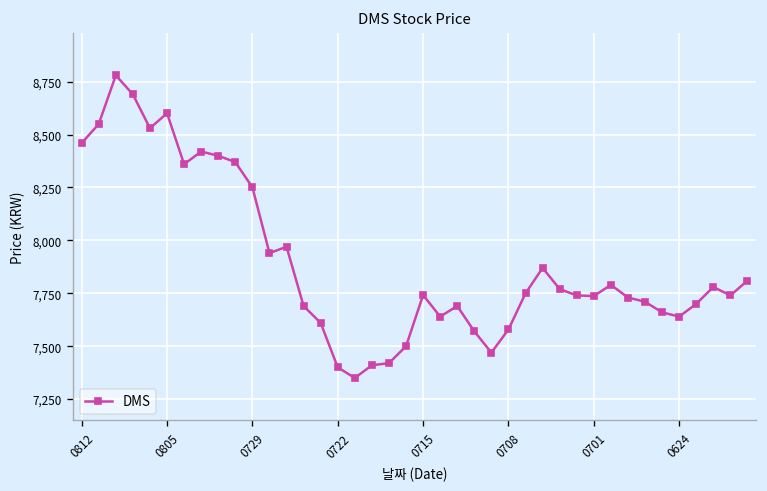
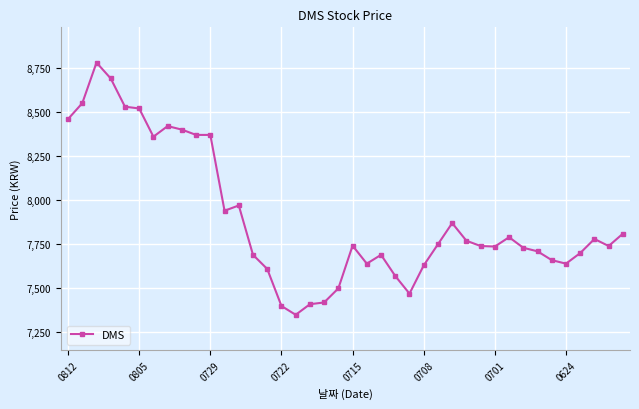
  {
    "0812": "8,460",
-   "0805": "8,600",
-   "0729": "8,250",
+   "0805": "8,520",
+   "0729": "8,370",
    "0722": "7,400",
    "0715": "7,740",
-   "0708": "7,580",
+   "0708": "7,630",
    "0701": "7,740",
    "0624": "7,640"
  }
